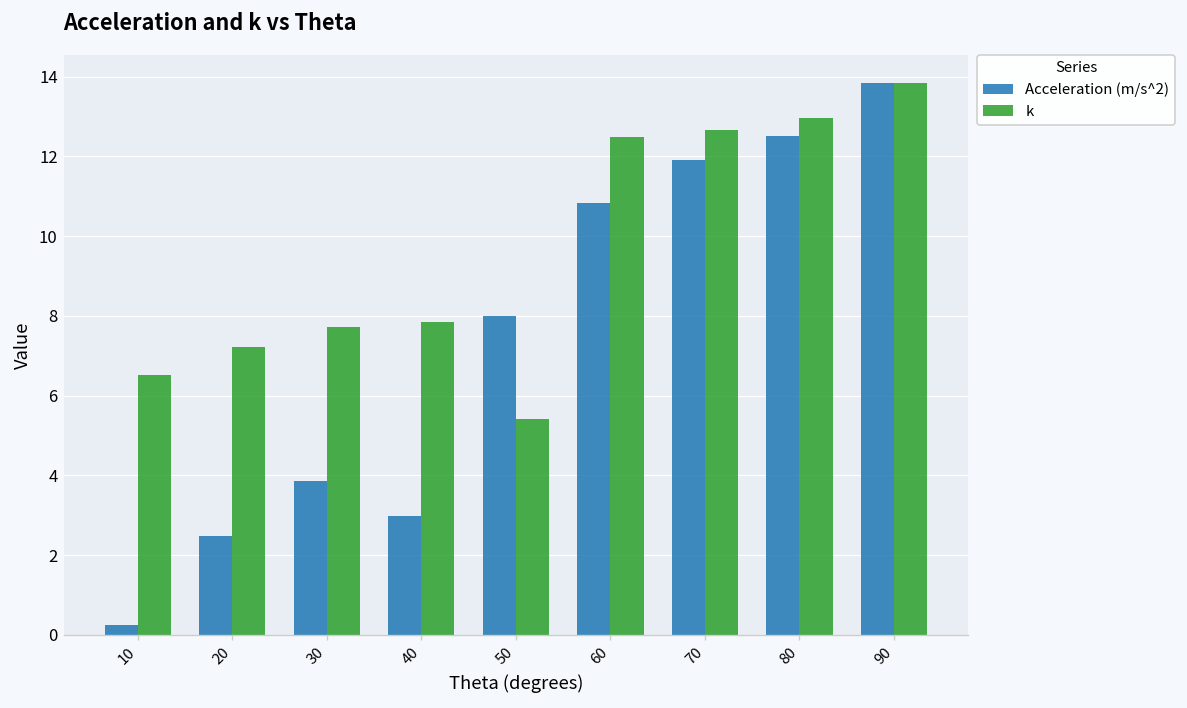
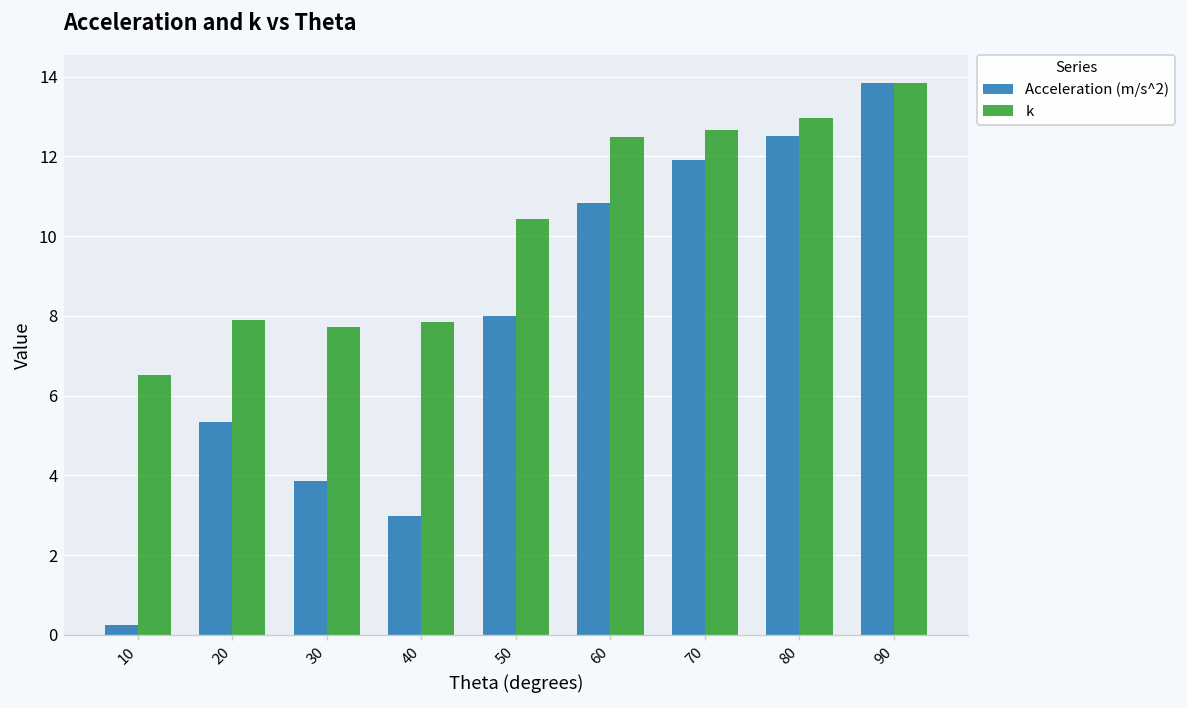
  {
    "Acceleration (m/s^2)": {
      "10": 0.3,
-     "20": 2.5,
+     "20": 5.3,
      "30": 3.9,
      "40": 3.0,
      "50": 8.0,
      "60": 10.8,
      "70": 11.9,
      "80": 12.5,
      "90": 13.9
    },
    "k": {
      "10": 6.5,
-     "20": 7.2,
+     "20": 7.9,
      "30": 7.7,
      "40": 7.8,
-     "50": 5.4,
+     "50": 10.4,
      "60": 12.5,
      "70": 12.7,
      "80": 13.0,
      "90": 13.9
    }
  }
